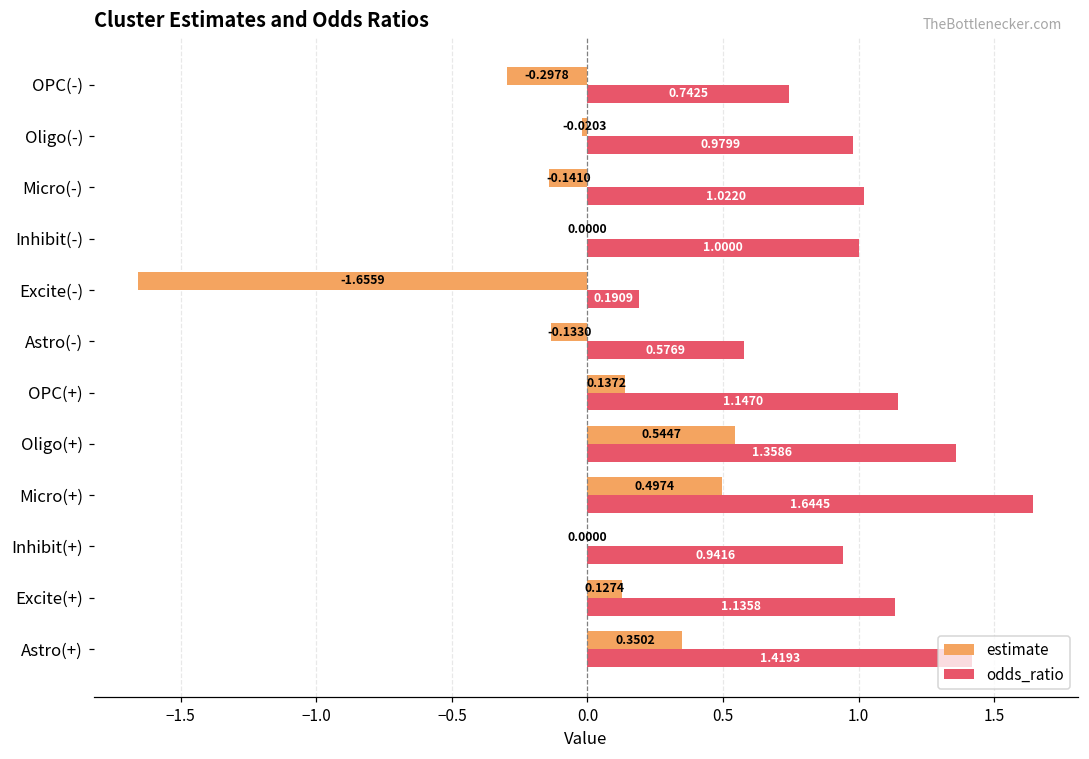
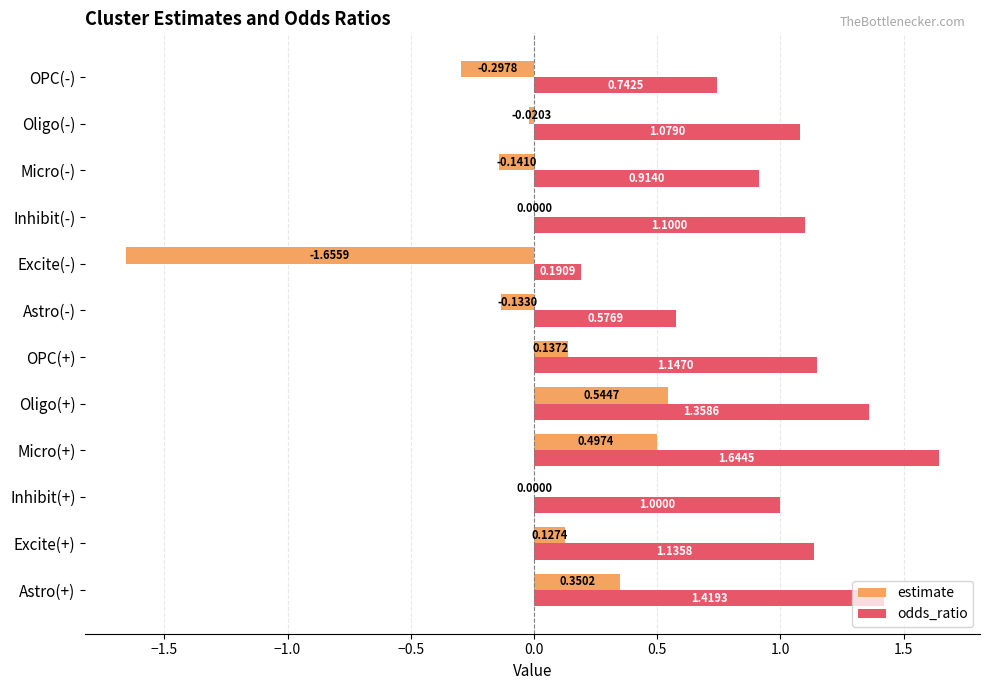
  {
    "estimate": {
      "OPC(-)": -0.2978,
      "Oligo(-)": -0.0203,
      "Micro(-)": -0.1410,
      "Inhibit(-)": 0.0000,
      "Excite(-)": -1.6559,
      "Astro(-)": -0.1330,
      "OPC(+)": 0.1372,
      "Oligo(+)": 0.5447,
      "Micro(+)": 0.4974,
      "Inhibit(+)": 0.0000,
      "Excite(+)": 0.1274,
      "Astro(+)": 0.3502
    },
    "odds_ratio": {
      "OPC(-)": 0.7425,
-     "Oligo(-)": 0.9799,
-     "Micro(-)": 1.0220,
-     "Inhibit(-)": 1.0000,
+     "Oligo(-)": 1.0790,
+     "Micro(-)": 0.9140,
+     "Inhibit(-)": 1.1000,
      "Excite(-)": 0.1909,
      "Astro(-)": 0.5769,
      "OPC(+)": 1.1470,
      "Oligo(+)": 1.3586,
      "Micro(+)": 1.6445,
-     "Inhibit(+)": 0.9416,
+     "Inhibit(+)": 1.0000,
      "Excite(+)": 1.1358
    }
  }
